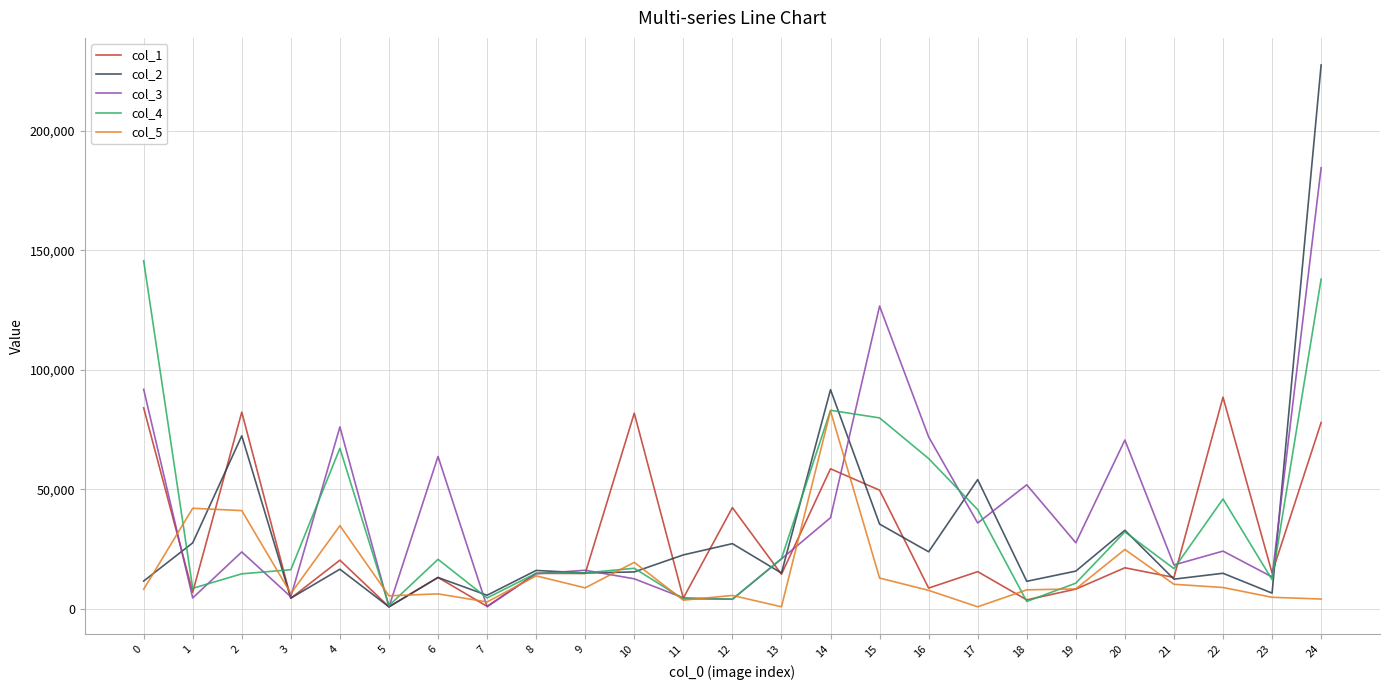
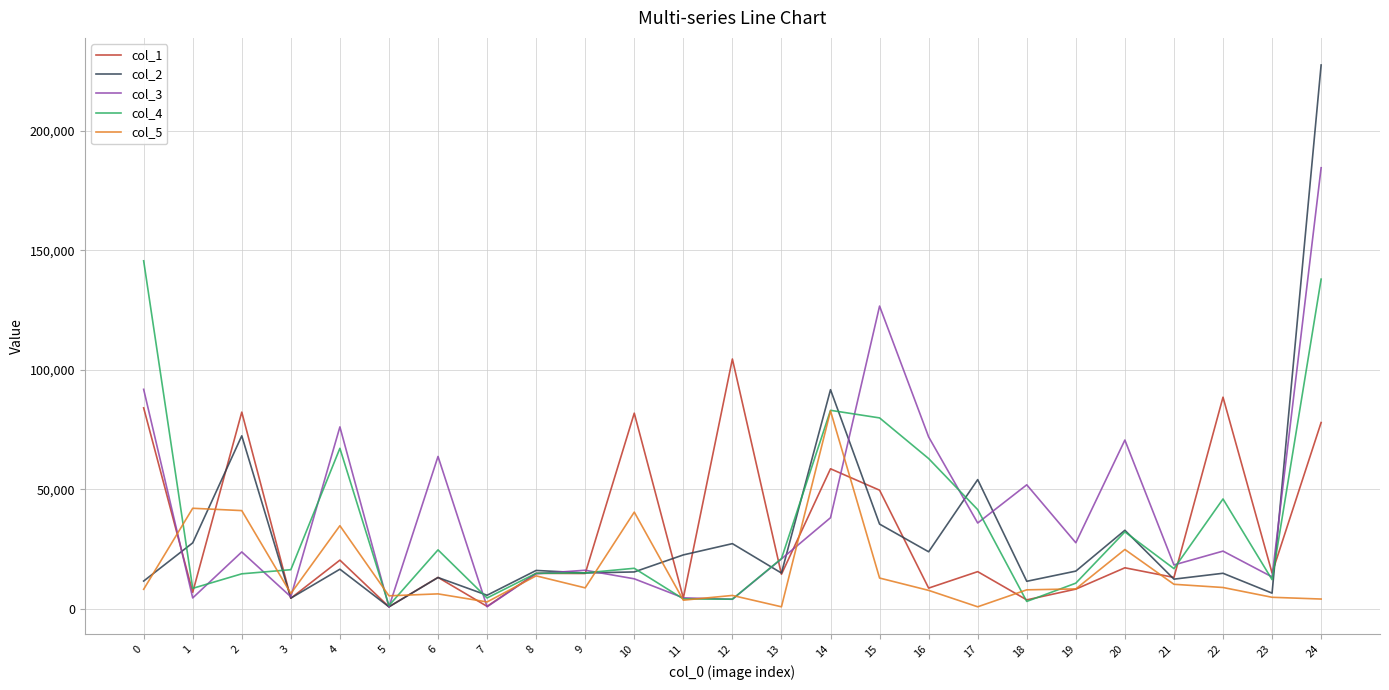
  {
    "col_1": {
      "0": "84,000",
      "1": "7,000",
      "2": "82,000",
      "4": "20,000",
      "10": "82,000",
-     "12": "42,000",
+     "12": "105,000",
      "14": "59,000",
      "15": "50,000",
      "17": "16,000",
      "20": "17,000",
      "22": "89,000",
      "23": "15,000",
      "24": "78,000"
    },
    "col_2": {
      "0": "12,000",
      "1": "28,000",
      "2": "72,000",
      "4": "17,000",
      "7": "6,000",
      "8": "16,000",
      "10": "15,000",
      "11": "23,000",
      "12": "27,000",
      "14": "92,000",
      "15": "35,000",
      "16": "24,000",
      "17": "54,000",
      "18": "11,000",
      "19": "16,000",
      "22": "15,000",
      "23": "7,000",
      "24": "228,000"
    },
    "col_3": {
      "0": "92,000",
      "1": "5,000",
      "2": "24,000",
      "4": "76,000",
      "6": "64,000",
      "9": "16,000",
      "10": "13,000",
      "14": "38,000",
      "15": "127,000",
      "16": "72,000",
      "17": "36,000",
      "18": "52,000",
      "19": "28,000",
      "20": "71,000",
      "21": "18,000",
      "22": "24,000",
      "23": "13,000",
      "24": "185,000"
    },
    "col_4": {
      "0": "146,000",
      "1": "9,000",
      "2": "15,000",
      "3": "16,000",
      "4": "67,000",
-     "6": "21,000",
+     "6": "25,000",
      "7": "5,000",
      "10": "17,000",
      "15": "80,000",
      "16": "63,000",
      "17": "42,000",
      "19": "11,000",
      "21": "17,000",
      "22": "46,000",
      "23": "12,000",
      "24": "138,000"
    },
    "col_5": {
      "0": "8,000",
      "1": "42,000",
      "2": "41,000",
      "3": "6,000",
      "4": "35,000",
      "5": "5,000",
      "6": "6,000",
      "7": "3,000",
      "9": "9,000",
-     "10": "19,000",
+     "10": "40,000",
      "12": "6,000",
      "13": "1,000",
      "15": "13,000",
      "17": "1,000",
      "18": "8,000",
      "20": "25,000",
      "21": "10,000",
      "22": "9,000",
      "23": "5,000",
      "24": "4,000"
    }
  }
